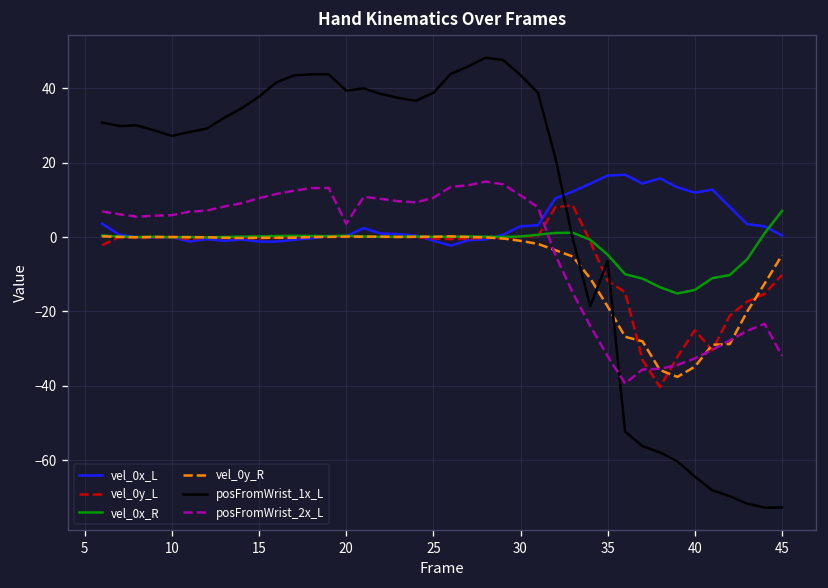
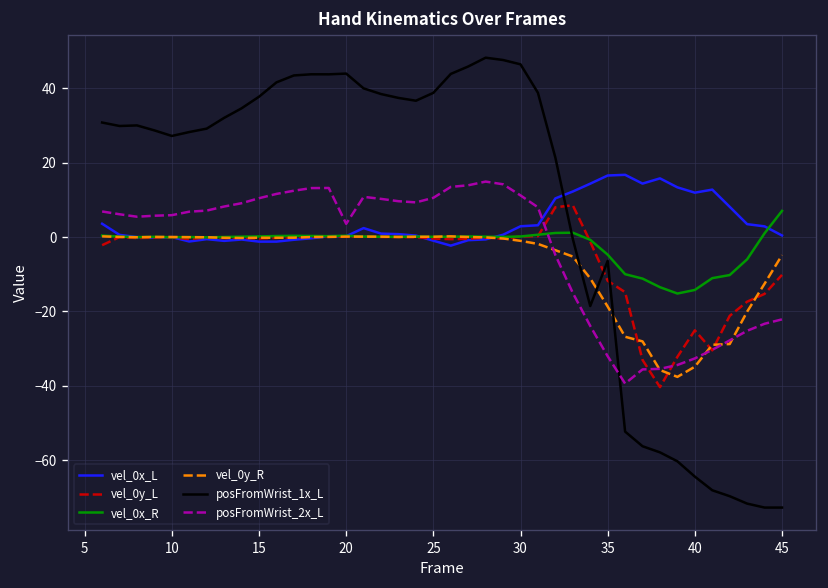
  {
    "vel_0x_L": {
      "15": -1,
      "30": 3,
      "35": 17,
      "40": 12,
      "45": 0
    },
    "vel_0y_L": {
      "35": -12,
      "40": -25,
      "45": -10
    },
    "vel_0x_R": {
      "35": -5,
      "40": -14,
      "45": 7
    },
    "vel_0y_R": {
      "30": -1,
      "35": -19,
      "40": -35,
      "45": -5
    },
    "posFromWrist_1x_L": {
      "10": 27,
      "15": 38,
-     "20": 39,
+     "20": 44,
      "25": 39,
-     "30": 44,
+     "30": 46,
      "35": -6,
      "40": -64,
      "45": -73
    },
    "posFromWrist_2x_L": {
      "10": 6,
      "15": 10,
      "20": 4,
      "25": 11,
      "30": 11,
      "35": -32,
      "40": -33,
-     "45": -32
+     "45": -22
    }
  }
